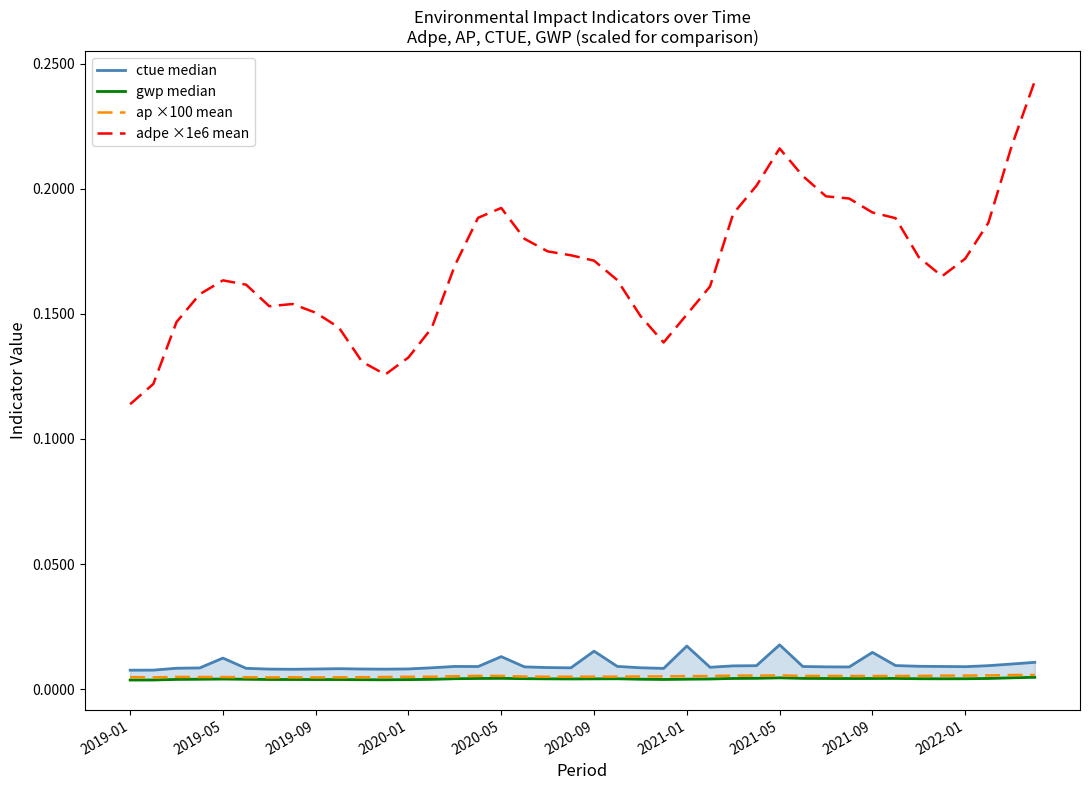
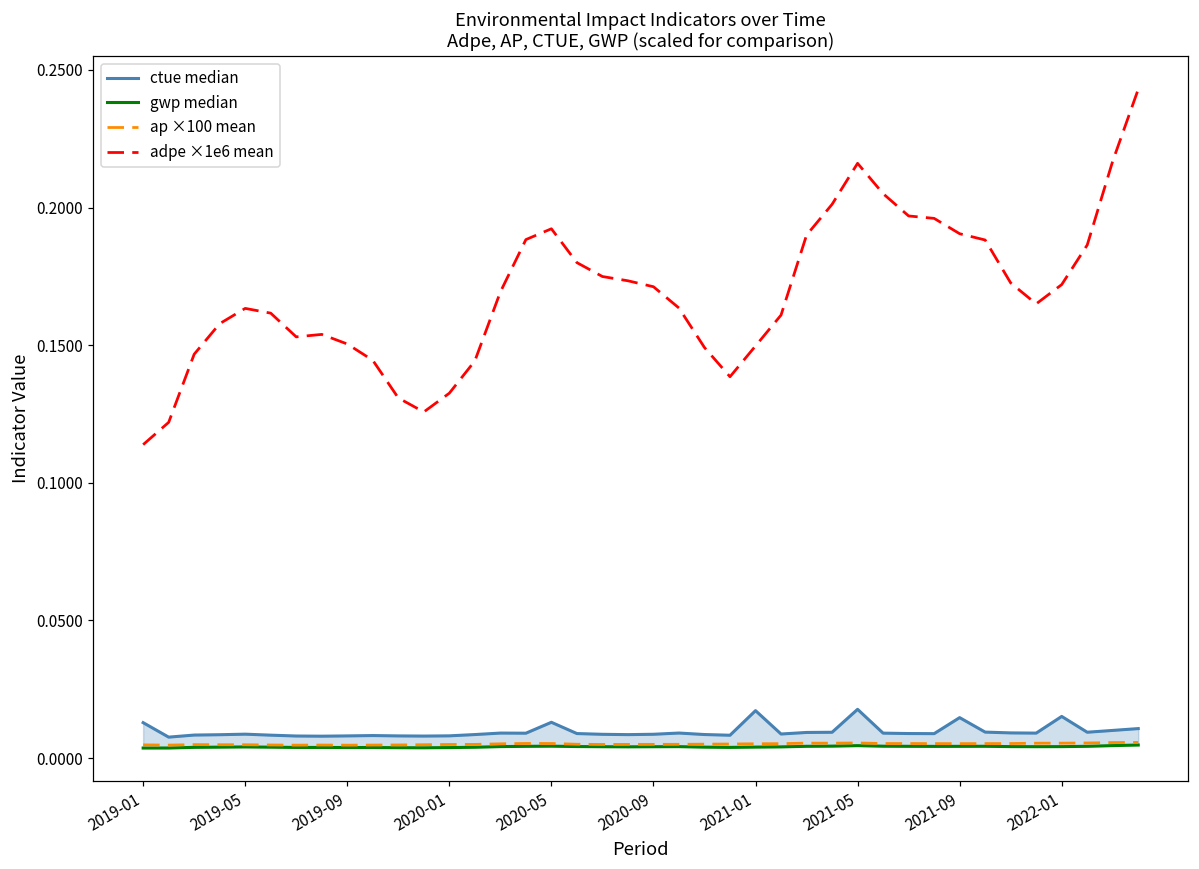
  {
    "ctue median": {
-     "2019-01": 0.008,
-     "2019-05": 0.012,
+     "2019-01": 0.013,
+     "2019-05": 0.009,
      "2019-09": 0.008,
      "2020-01": 0.008,
      "2020-05": 0.013,
-     "2020-09": 0.015,
+     "2020-09": 0.009,
      "2021-01": 0.017,
      "2021-05": 0.018,
      "2021-09": 0.015,
-     "2022-01": 0.009
+     "2022-01": 0.015
    },
    "gwp median": {
      "2019-01": 0.004,
      "2020-01": 0.004,
      "2021-01": 0.004,
      "2022-01": 0.004
    },
    "ap ×100 mean": {
      "2019-01": 0.005,
      "2020-01": 0.005,
      "2021-01": 0.005,
      "2022-01": 0.005
    },
    "adpe ×1e6 mean": {
      "2019-01": 0.114,
      "2019-05": 0.163,
      "2019-09": 0.150,
      "2020-01": 0.133,
      "2020-05": 0.192,
      "2020-09": 0.171,
      "2021-01": 0.150,
      "2021-05": 0.216,
      "2021-09": 0.191,
      "2022-01": 0.172
    }
  }
